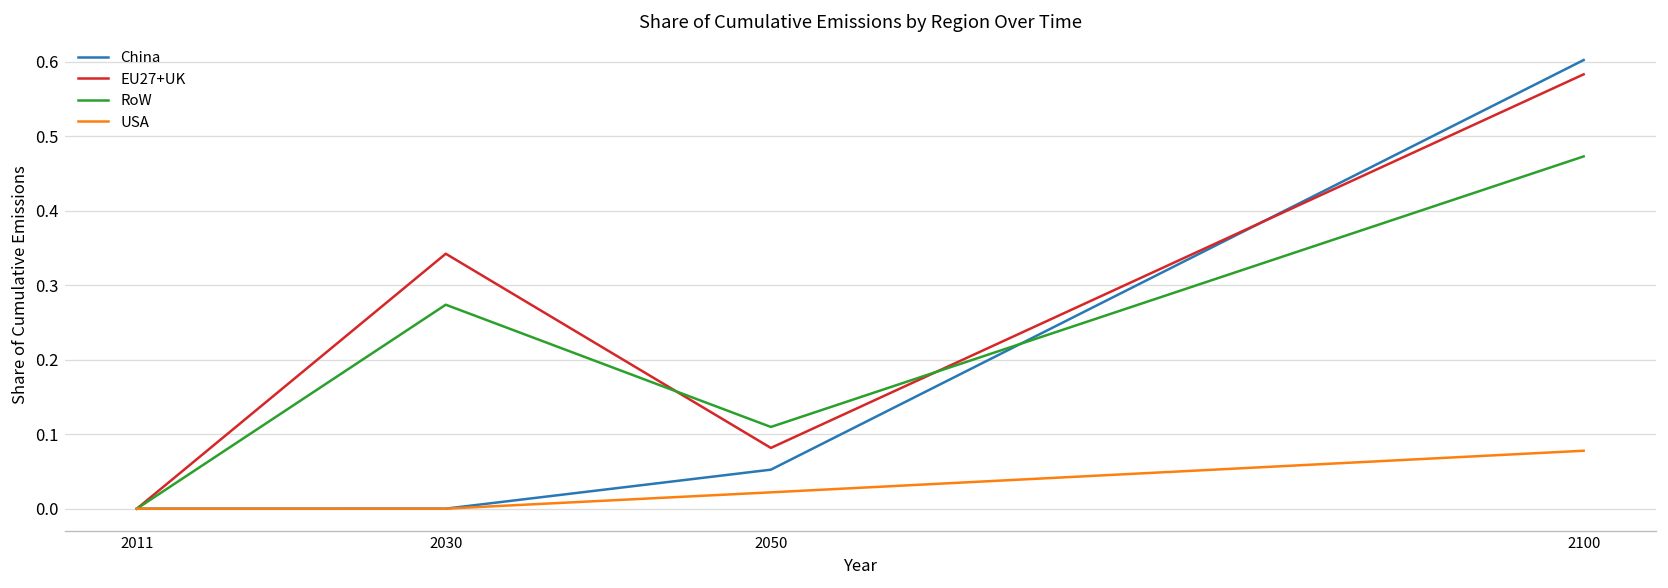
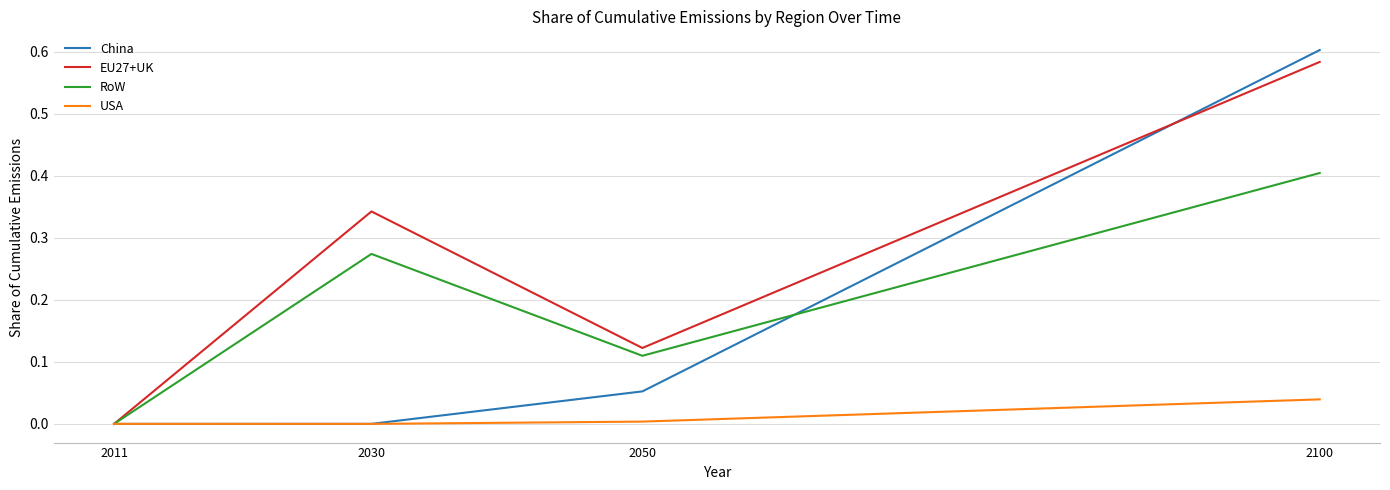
  {
    "China": {
      "2050": 0.05,
      "2100": 0.60
    },
    "EU27+UK": {
      "2030": 0.34,
-     "2050": 0.08,
+     "2050": 0.12,
      "2100": 0.58
    },
    "RoW": {
      "2030": 0.27,
      "2050": 0.11,
-     "2100": 0.47
+     "2100": 0.40
    },
    "USA": {
-     "2050": 0.02,
-     "2100": 0.08
+     "2050": 0.00,
+     "2100": 0.04
    }
  }
